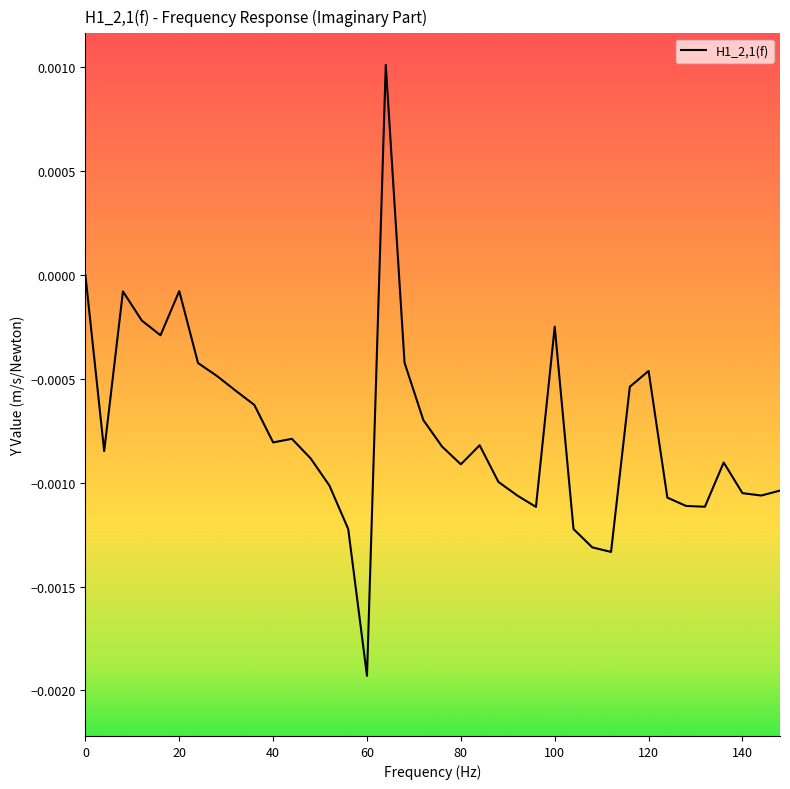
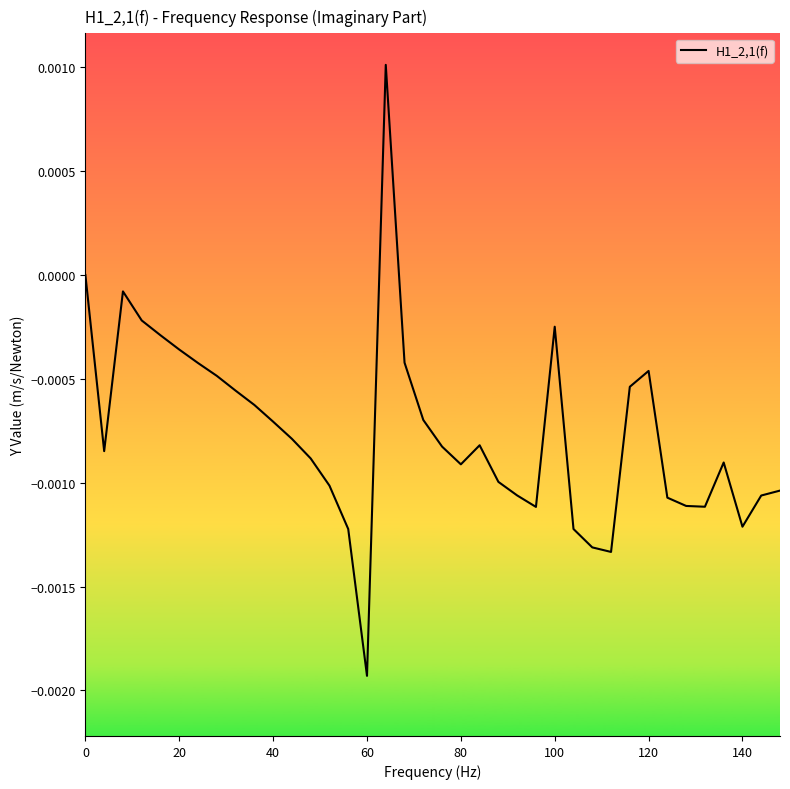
  {
    "0": 0.00000,
-   "20": -0.00008,
-   "40": -0.00081,
+   "20": -0.00036,
+   "40": -0.00071,
    "60": -0.00193,
    "80": -0.00091,
    "100": -0.00025,
    "120": -0.00046,
-   "140": -0.00105
+   "140": -0.00121
  }
